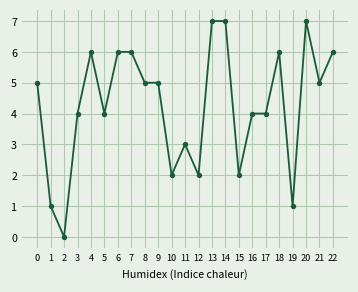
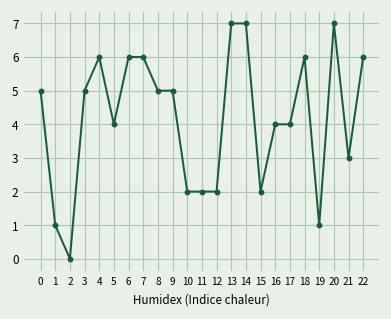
  {
    "0": 5,
    "1": 1,
    "2": 0,
-   "3": 4,
+   "3": 5,
    "4": 6,
    "5": 4,
    "6": 6,
    "7": 6,
    "8": 5,
    "9": 5,
    "10": 2,
-   "11": 3,
+   "11": 2,
    "12": 2,
    "13": 7,
    "14": 7,
    "15": 2,
    "16": 4,
    "17": 4,
    "18": 6,
    "19": 1,
    "20": 7,
-   "21": 5,
+   "21": 3,
    "22": 6
  }
